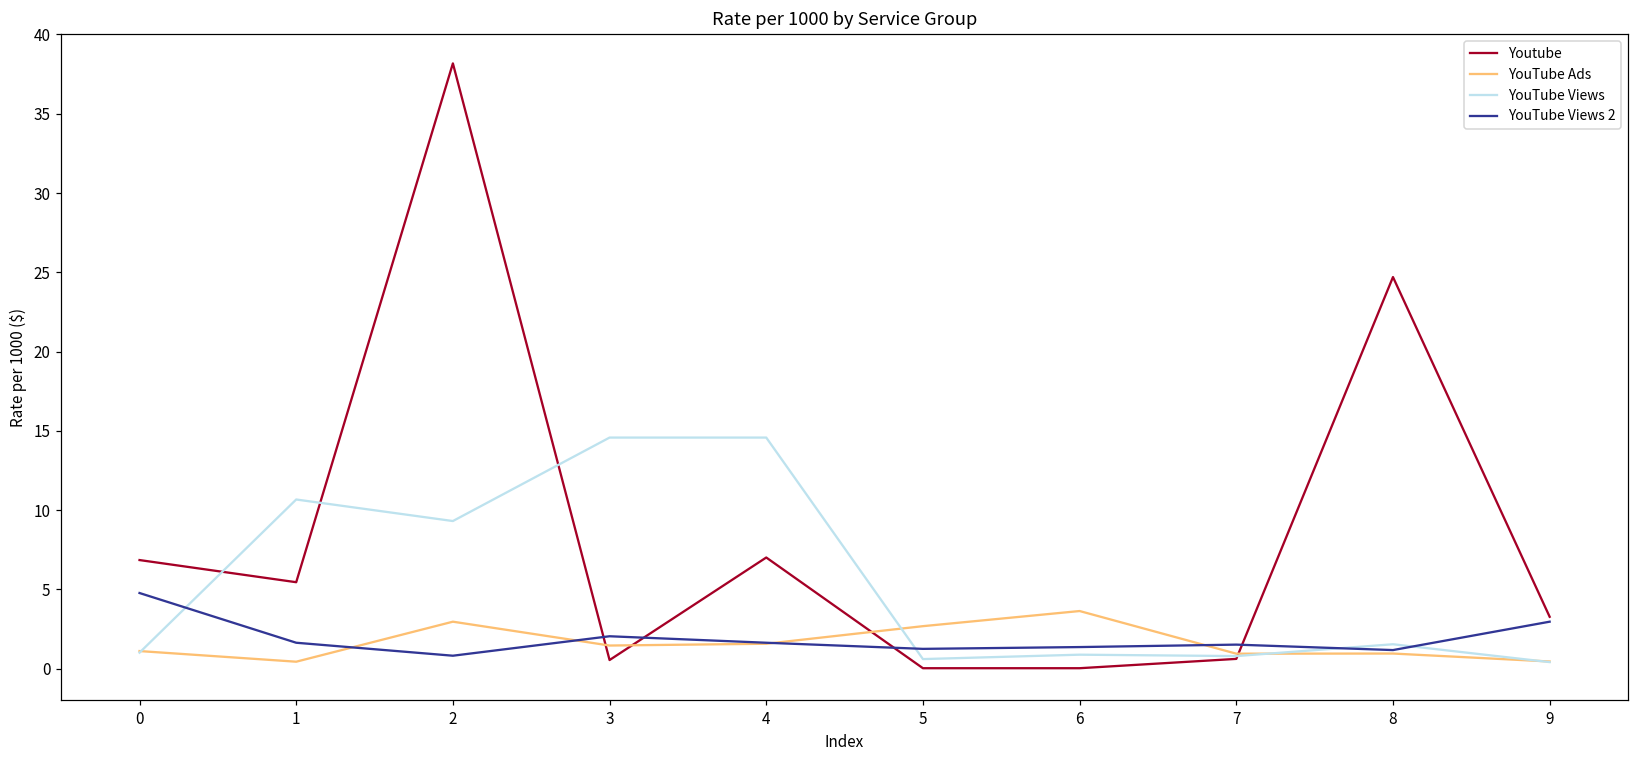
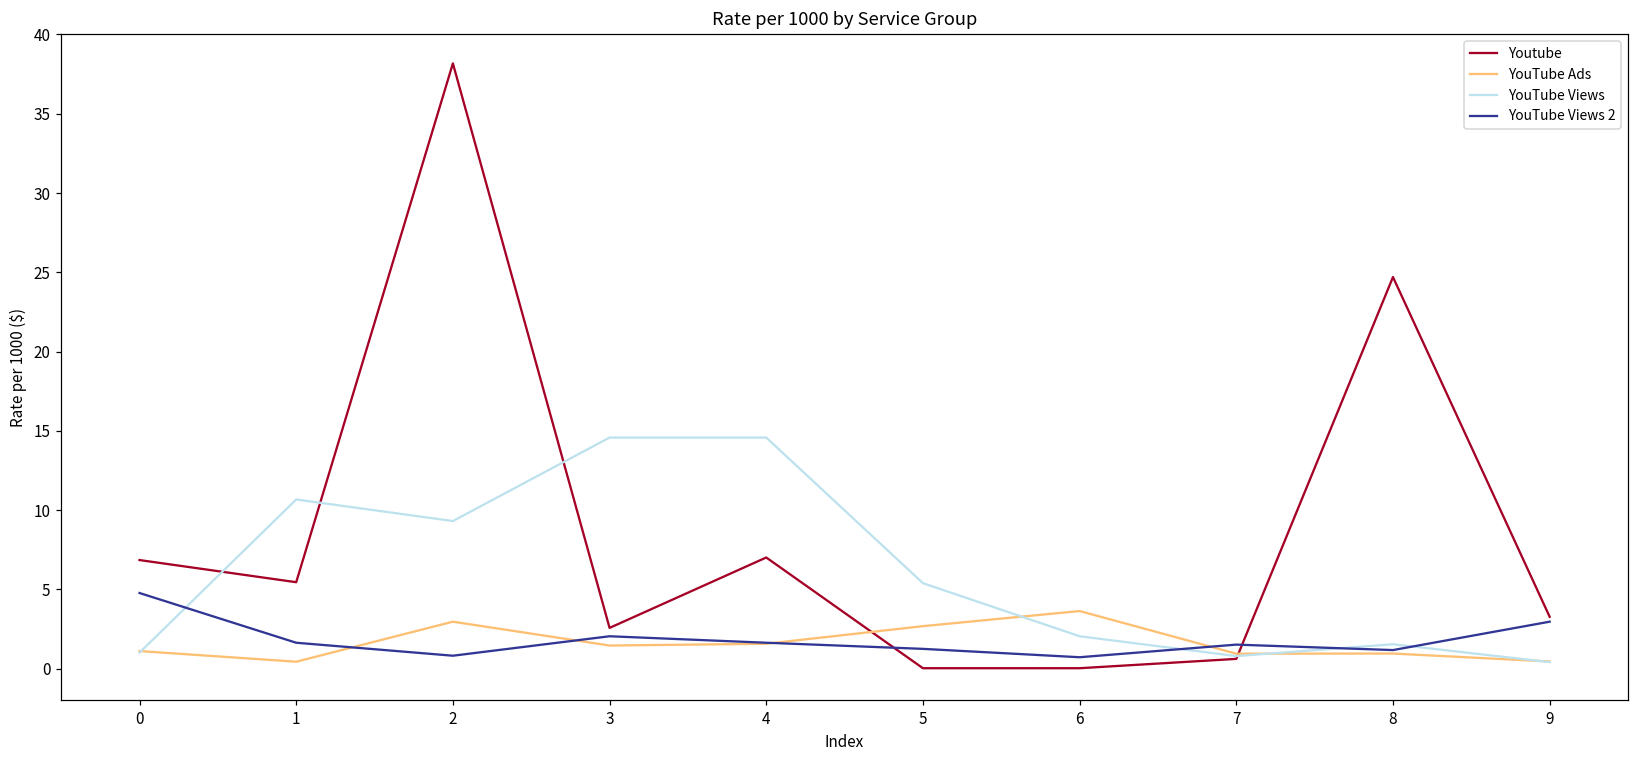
  {
    "Youtube": {
      "0": 6.9,
      "1": 5.5,
      "2": 38.2,
-     "3": 0.5,
+     "3": 2.6,
      "4": 7.0,
      "5": 0.0,
      "6": 0.0,
      "7": 0.6,
      "8": 24.7,
      "9": 3.3
    },
    "YouTube Ads": {
      "1": 0.4,
      "2": 3.0,
      "3": 1.5,
      "5": 2.7,
      "6": 3.6,
      "8": 1.0
    },
    "YouTube Views": {
      "1": 10.7,
      "2": 9.3,
      "3": 14.6,
      "4": 14.6,
-     "5": 0.6,
-     "6": 0.9,
+     "5": 5.4,
+     "6": 2.0,
      "8": 1.5
    },
    "YouTube Views 2": {
      "0": 4.8,
      "1": 1.6,
      "2": 0.8,
      "3": 2.0,
      "5": 1.2,
-     "6": 1.4,
+     "6": 0.7,
      "7": 1.5,
      "8": 1.2,
      "9": 3.0
    }
  }
